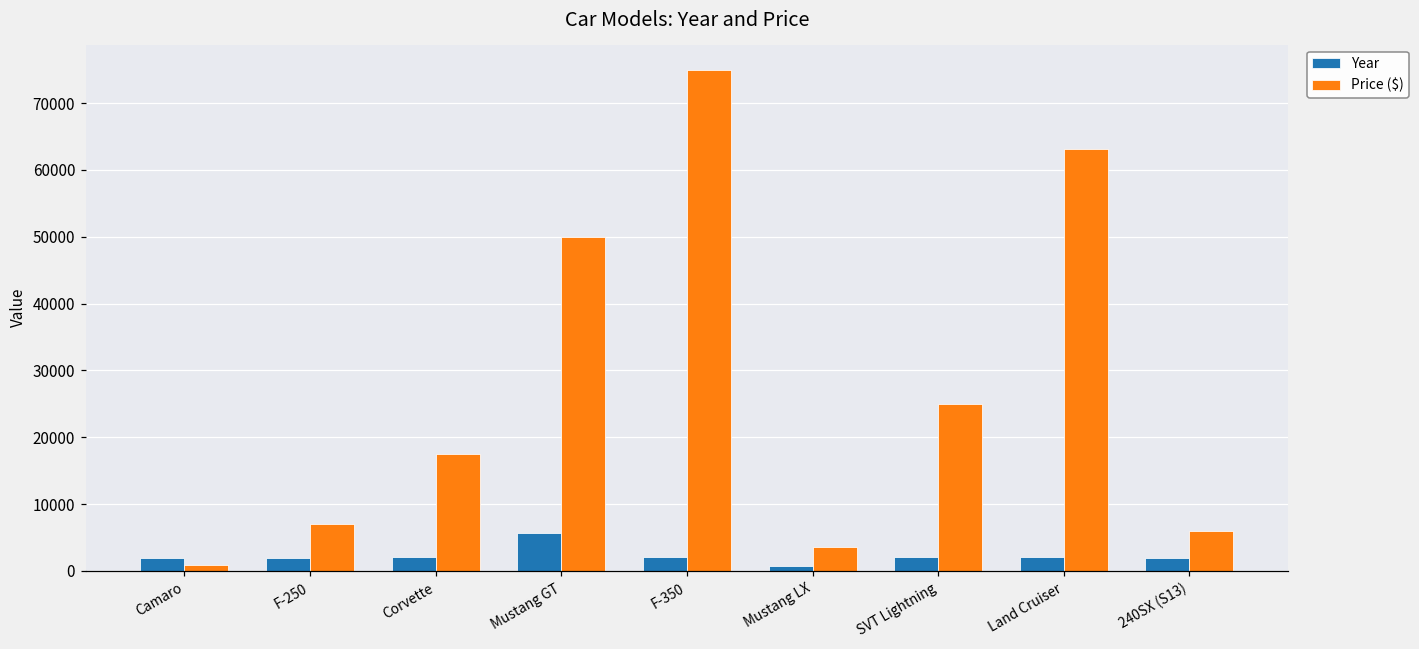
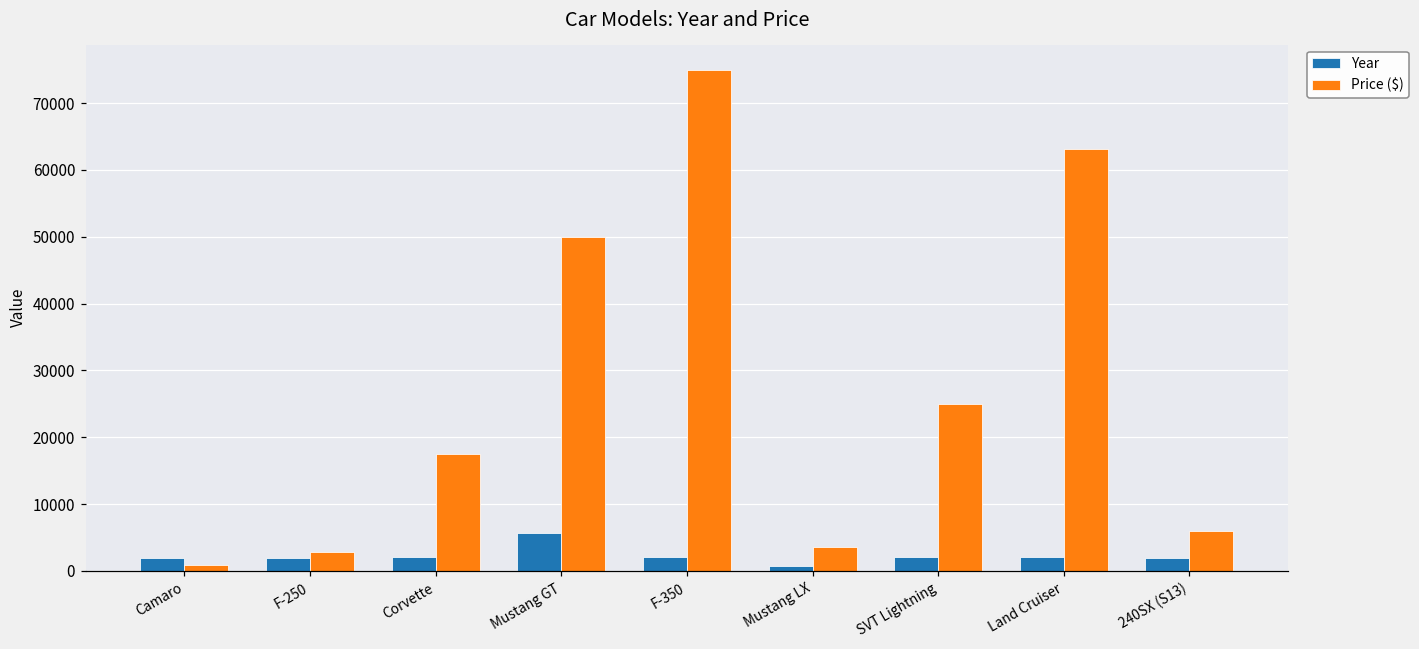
  {
    "Year": {
      "Camaro": 2000,
      "F-250": 2000,
      "Corvette": 2000,
      "Mustang GT": 6000,
      "F-350": 2000,
      "Mustang LX": 1000,
      "SVT Lightning": 2000,
      "Land Cruiser": 2000,
      "240SX (S13)": 2000
    },
    "Price ($)": {
      "Camaro": 1000,
-     "F-250": 7000,
+     "F-250": 3000,
      "Corvette": 17000,
      "Mustang GT": 50000,
      "F-350": 75000,
      "Mustang LX": 4000,
      "SVT Lightning": 25000,
      "Land Cruiser": 63000,
      "240SX (S13)": 6000
    }
  }
